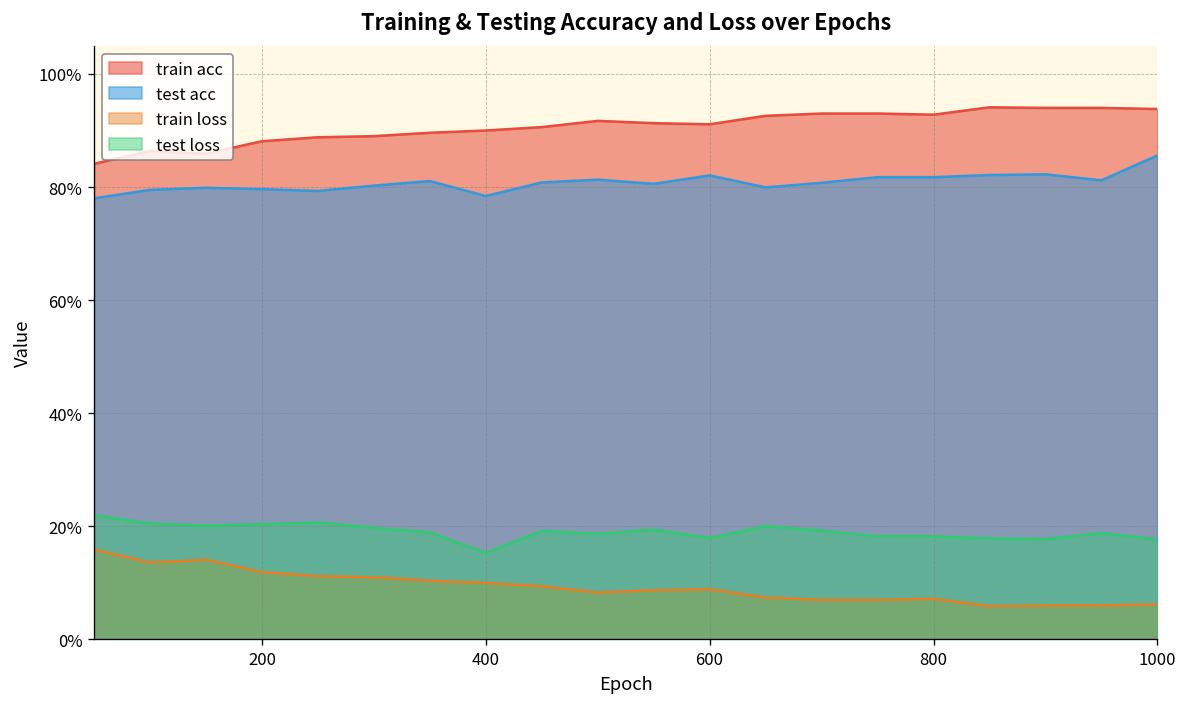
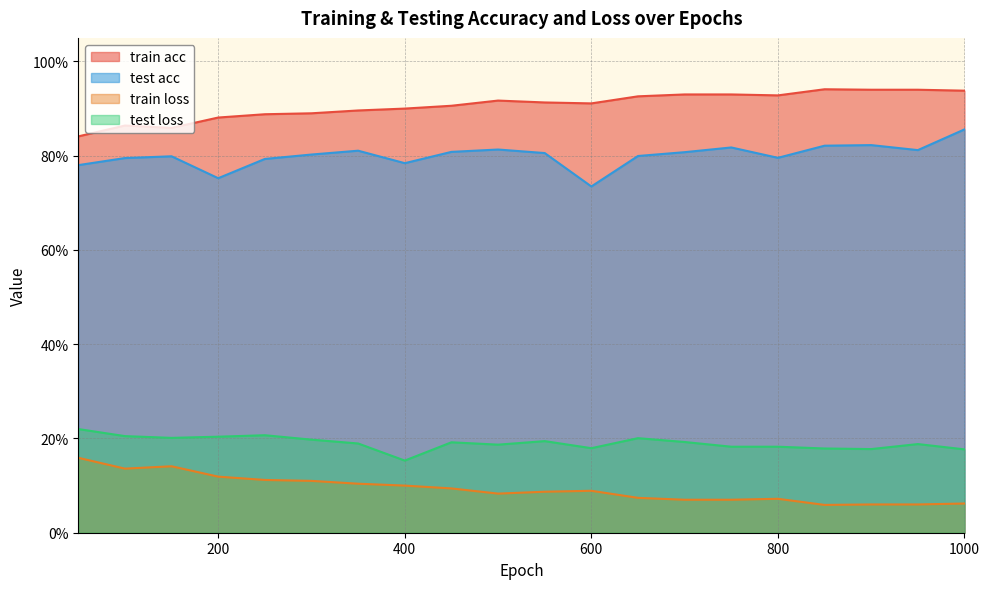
  {
    "test acc": {
-     "200": "80%",
+     "200": "75%",
      "400": "78%",
-     "600": "82%",
-     "800": "82%",
+     "600": "73%",
+     "800": "80%",
      "1000": "86%"
    },
    "test loss": {
      "200": "20%",
      "400": "15%",
      "600": "18%",
      "800": "18%",
      "1000": "18%"
    }
  }
